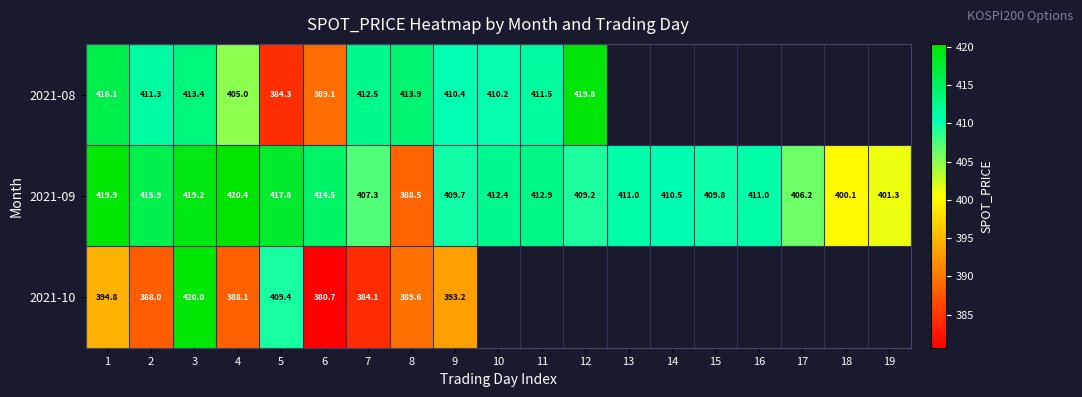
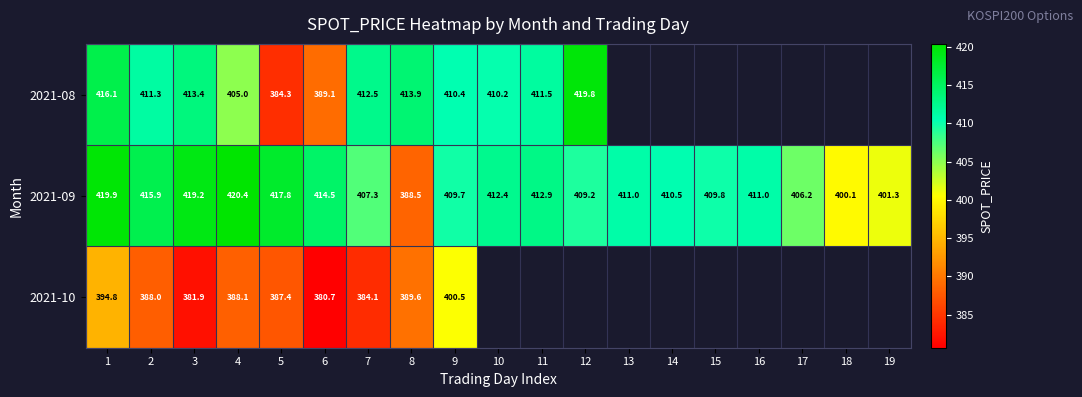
  {
    "2021-08": {
      "1": 416.1,
      "2": 411.3,
      "3": 413.4,
      "4": 405.0,
      "5": 384.3,
      "6": 389.1,
      "7": 412.5,
      "8": 413.9,
      "9": 410.4,
      "10": 410.2,
      "11": 411.5,
      "12": 419.8
    },
    "2021-09": {
      "1": 419.9,
      "2": 415.9,
      "3": 419.2,
      "4": 420.4,
      "5": 417.8,
      "6": 414.5,
      "7": 407.3,
      "8": 388.5,
      "9": 409.7,
      "10": 412.4,
      "11": 412.9,
      "12": 409.2,
      "13": 411.0,
      "14": 410.5,
      "15": 409.8,
      "16": 411.0,
      "17": 406.2,
      "18": 400.1,
      "19": 401.3
    },
    "2021-10": {
      "1": 394.8,
      "2": 388.0,
-     "3": 420.0,
+     "3": 381.9,
      "4": 388.1,
-     "5": 409.4,
+     "5": 387.4,
      "6": 380.7,
      "7": 384.1,
      "8": 389.6,
-     "9": 393.2
+     "9": 400.5
    }
  }
